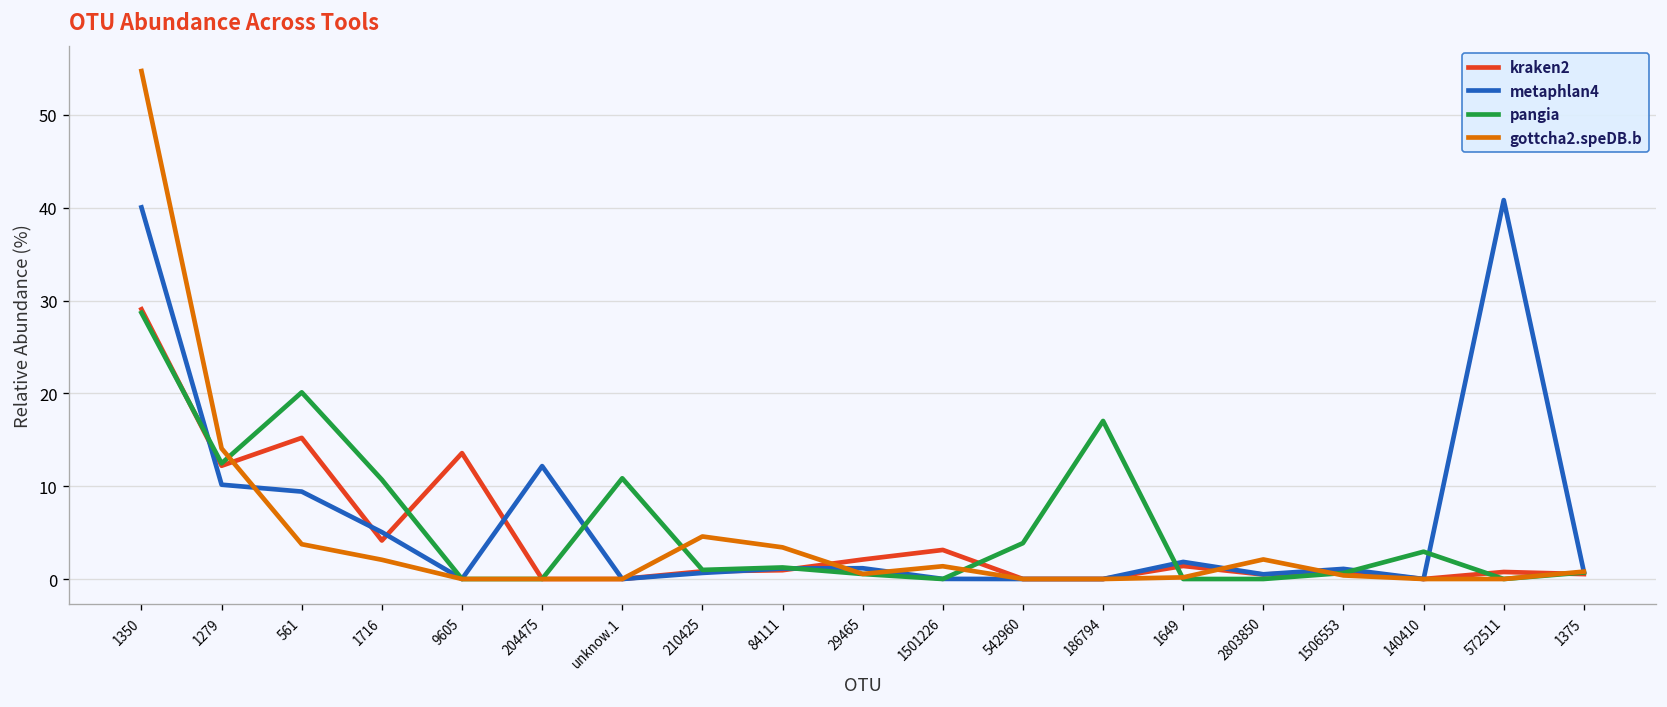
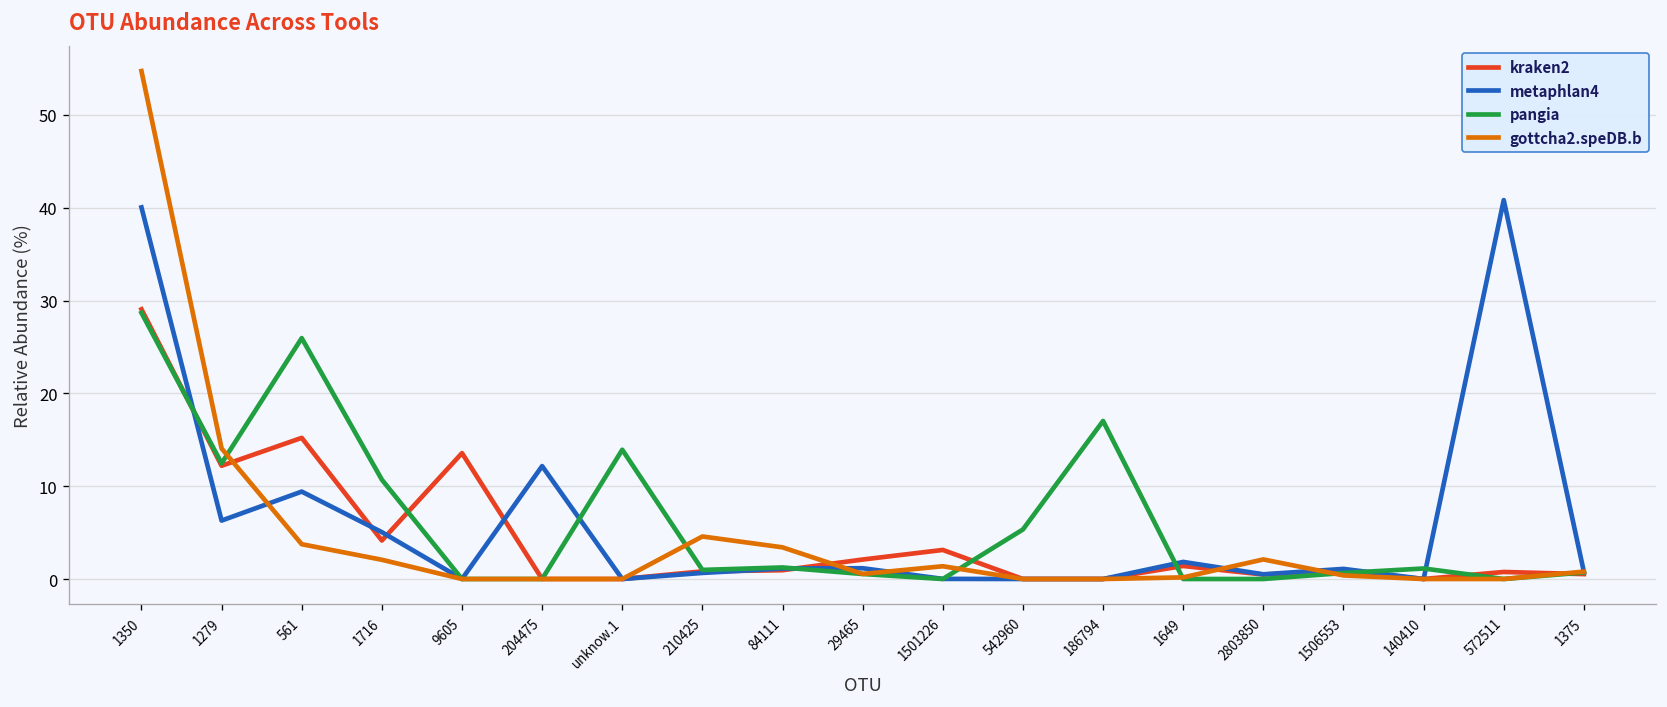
  {
    "metaphlan4": {
      "1350": 40,
-     "1279": 10,
+     "1279": 6,
      "561": 9,
      "1716": 5,
      "204475": 12,
      "29465": 1,
      "1649": 2,
      "572511": 41
    },
    "pangia": {
      "1350": 29,
-     "561": 20,
+     "561": 26,
      "1716": 11,
-     "unknow.1": 11,
-     "542960": 4,
+     "unknow.1": 14,
+     "542960": 5,
      "186794": 17,
      "2803850": 0,
-     "140410": 3
+     "140410": 1
    }
  }
